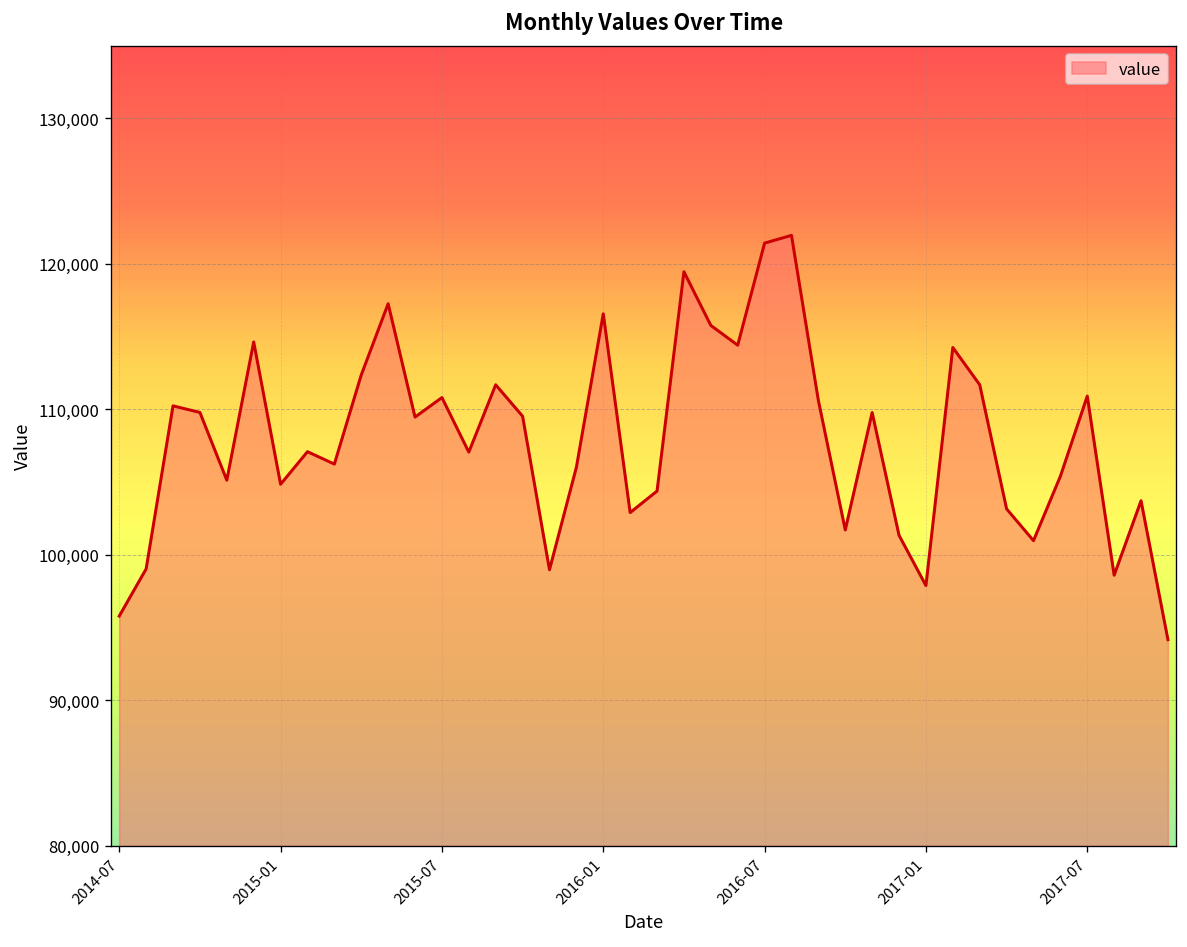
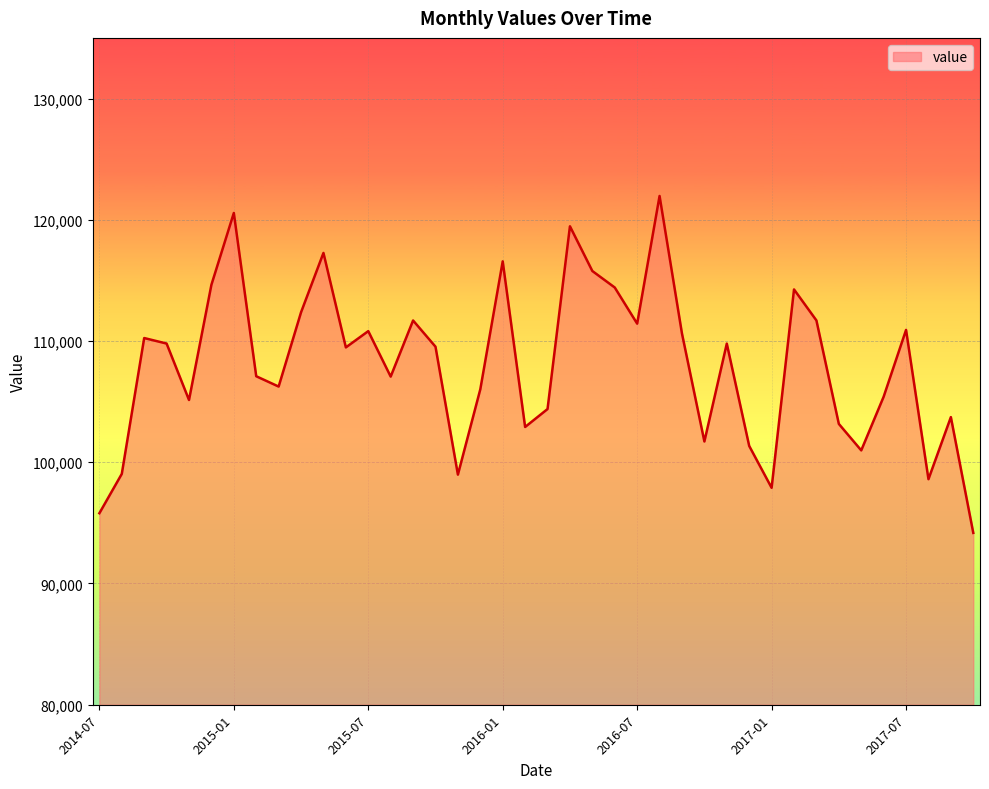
  {
    "2014-07": "95,800",
-   "2015-01": "104,900",
+   "2015-01": "120,600",
    "2015-07": "110,800",
    "2016-01": "116,600",
-   "2016-07": "121,400",
+   "2016-07": "111,400",
    "2017-01": "97,900",
    "2017-07": "110,900"
  }
